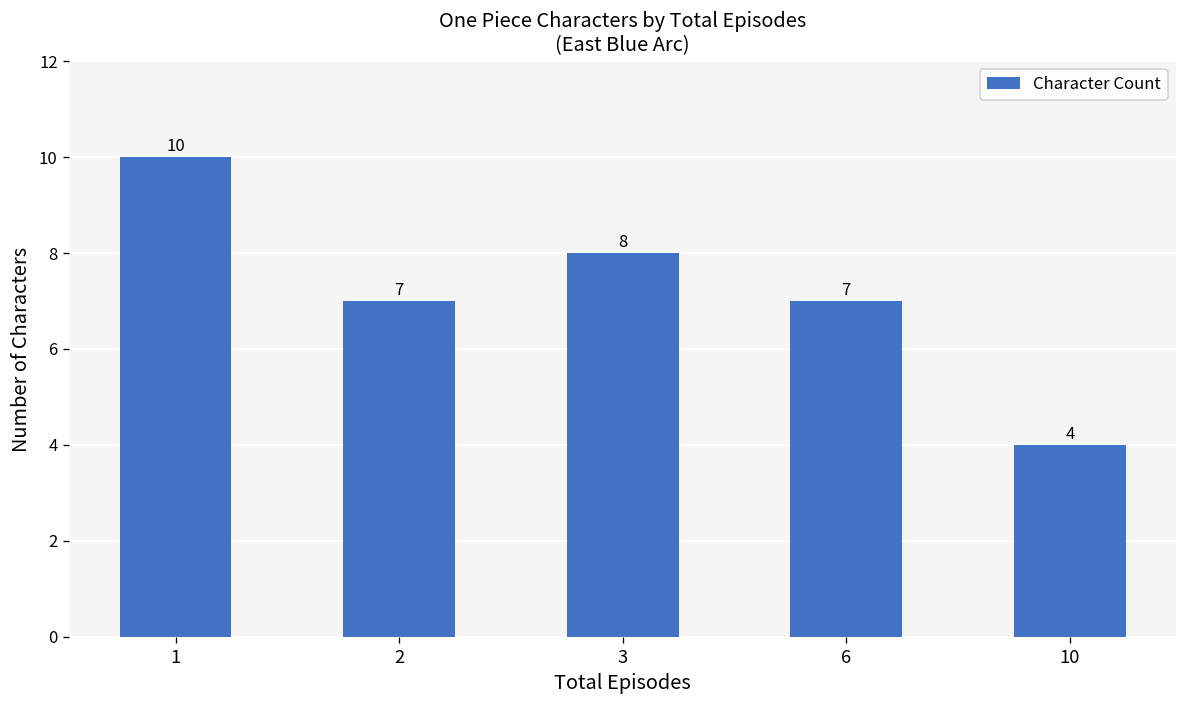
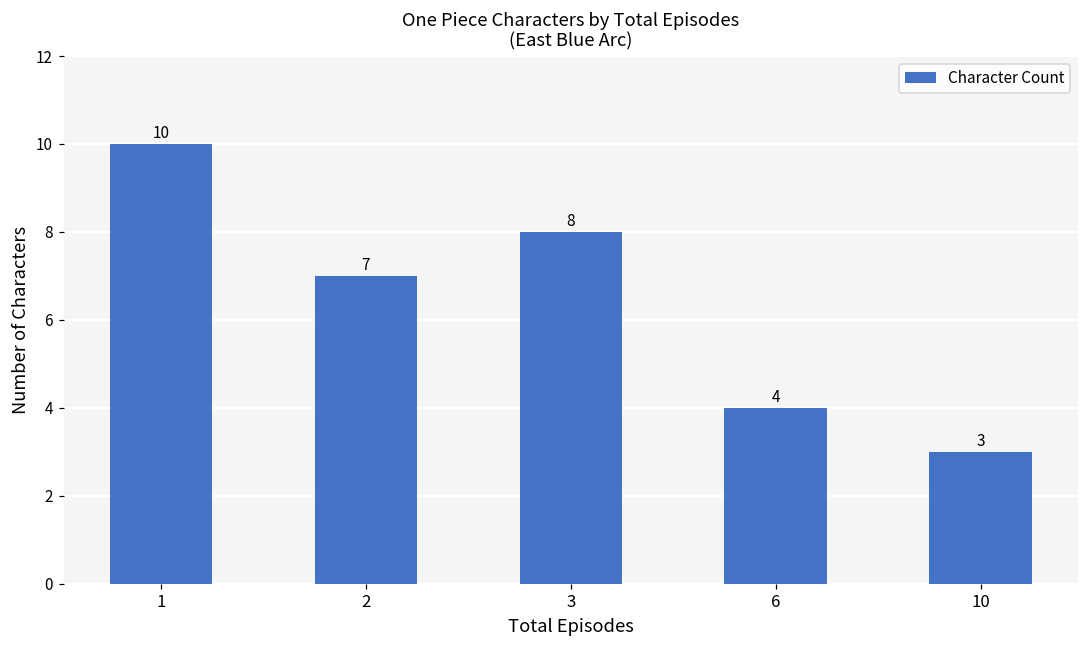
  {
    "1": 10,
    "2": 7,
    "3": 8,
-   "6": 7,
-   "10": 4
+   "6": 4,
+   "10": 3
  }
